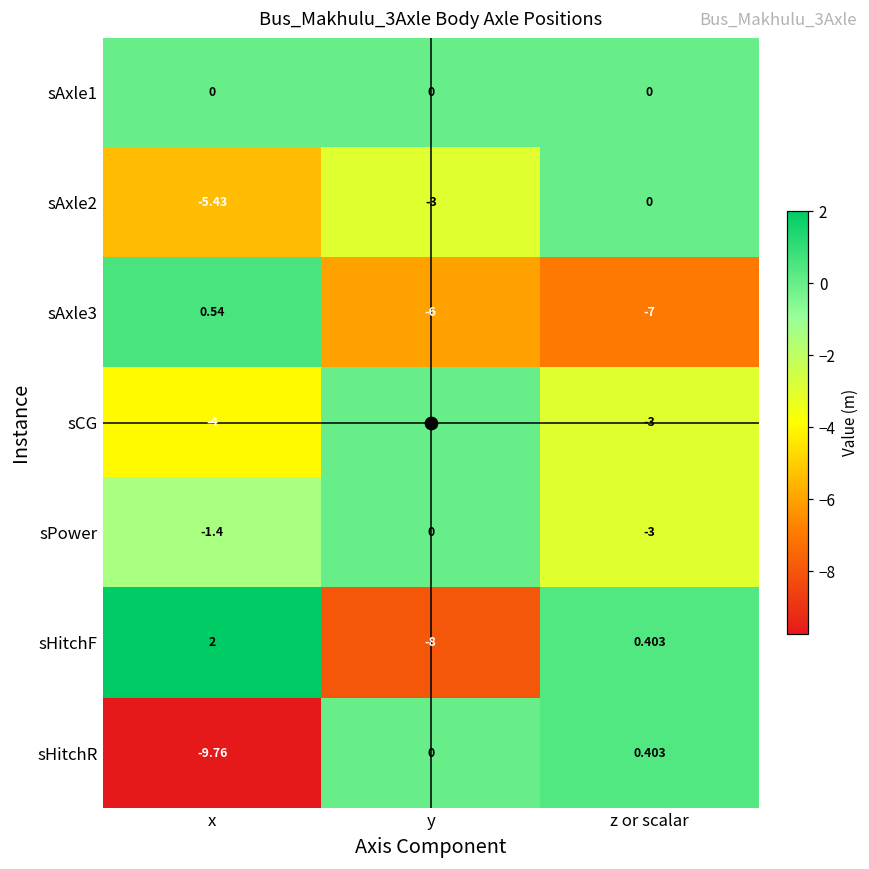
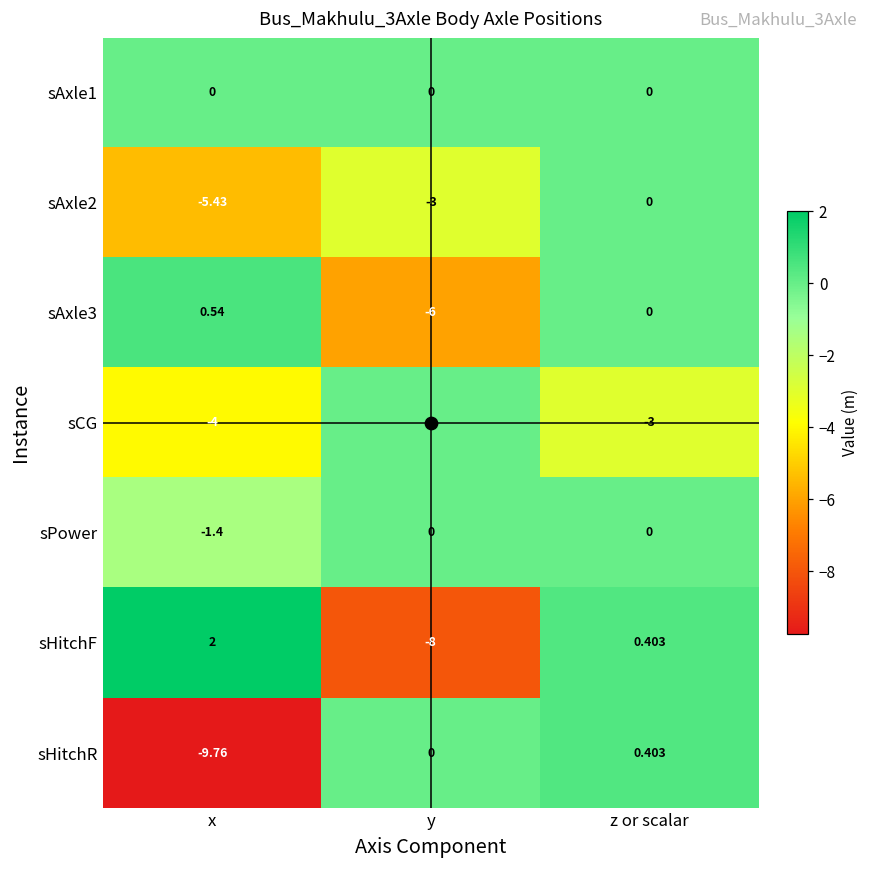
  {
    "sAxle1": {
      "x": 0,
      "y": 0,
      "z or scalar": 0
    },
    "sAxle2": {
      "x": -5.43,
      "y": -3,
      "z or scalar": 0
    },
    "sAxle3": {
      "x": 0.54,
      "y": -6,
-     "z or scalar": -7
+     "z or scalar": 0
    },
    "sCG": {
      "x": -4,
      "z or scalar": -3
    },
    "sPower": {
      "x": -1.4,
      "y": 0,
-     "z or scalar": -3
+     "z or scalar": 0
    },
    "sHitchF": {
      "x": 2,
      "y": -8,
      "z or scalar": 0.403
    },
    "sHitchR": {
      "x": -9.76,
      "y": 0,
      "z or scalar": 0.403
    }
  }
